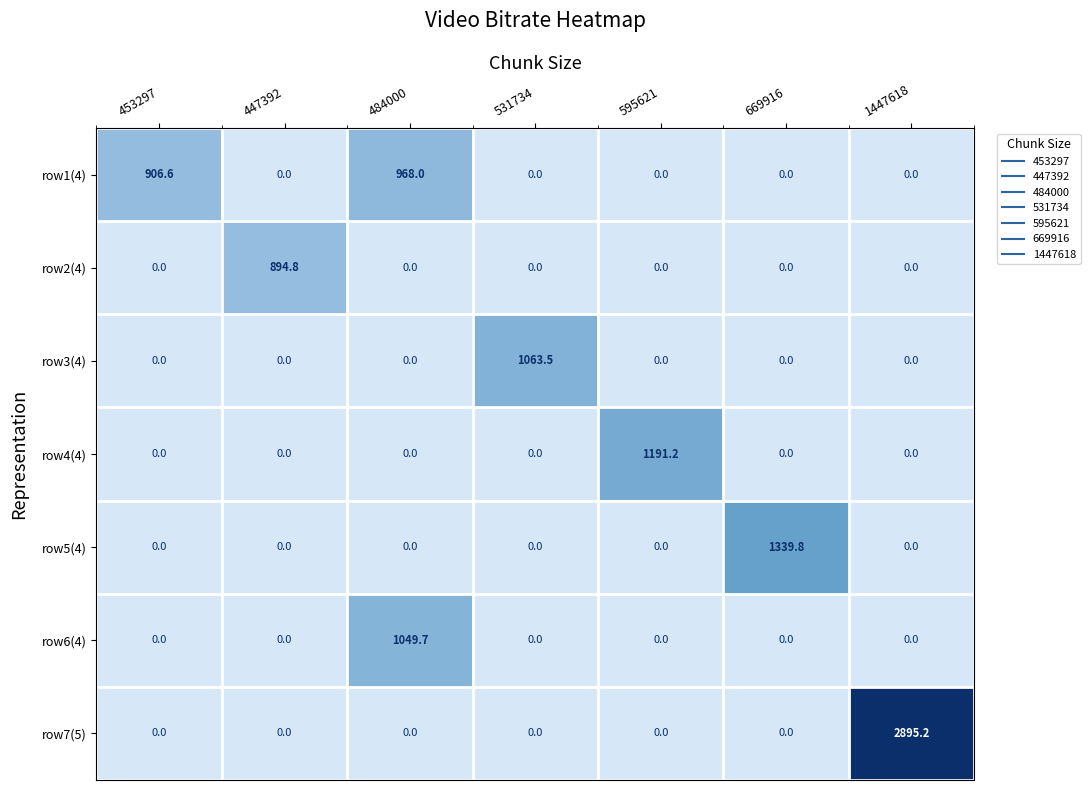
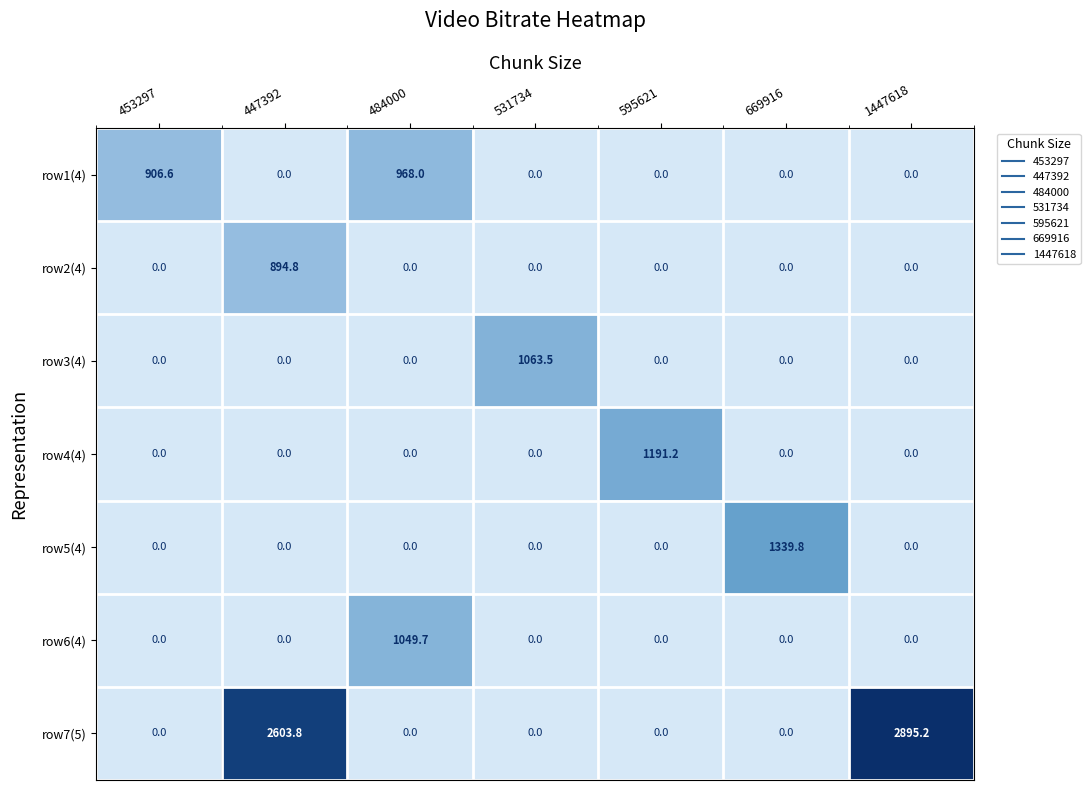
  {
    "row1(4)": {
      "453297": 906.6,
      "447392": 0.0,
      "484000": 968.0,
      "531734": 0.0,
      "595621": 0.0,
      "669916": 0.0,
      "1447618": 0.0
    },
    "row2(4)": {
      "453297": 0.0,
      "447392": 894.8,
      "484000": 0.0,
      "531734": 0.0,
      "595621": 0.0,
      "669916": 0.0,
      "1447618": 0.0
    },
    "row3(4)": {
      "453297": 0.0,
      "447392": 0.0,
      "484000": 0.0,
      "531734": 1063.5,
      "595621": 0.0,
      "669916": 0.0,
      "1447618": 0.0
    },
    "row4(4)": {
      "453297": 0.0,
      "447392": 0.0,
      "484000": 0.0,
      "531734": 0.0,
      "595621": 1191.2,
      "669916": 0.0,
      "1447618": 0.0
    },
    "row5(4)": {
      "453297": 0.0,
      "447392": 0.0,
      "484000": 0.0,
      "531734": 0.0,
      "595621": 0.0,
      "669916": 1339.8,
      "1447618": 0.0
    },
    "row6(4)": {
      "453297": 0.0,
      "447392": 0.0,
      "484000": 1049.7,
      "531734": 0.0,
      "595621": 0.0,
      "669916": 0.0,
      "1447618": 0.0
    },
    "row7(5)": {
      "453297": 0.0,
-     "447392": 0.0,
+     "447392": 2603.8,
      "484000": 0.0,
      "531734": 0.0,
      "595621": 0.0,
      "669916": 0.0,
      "1447618": 2895.2
    }
  }
